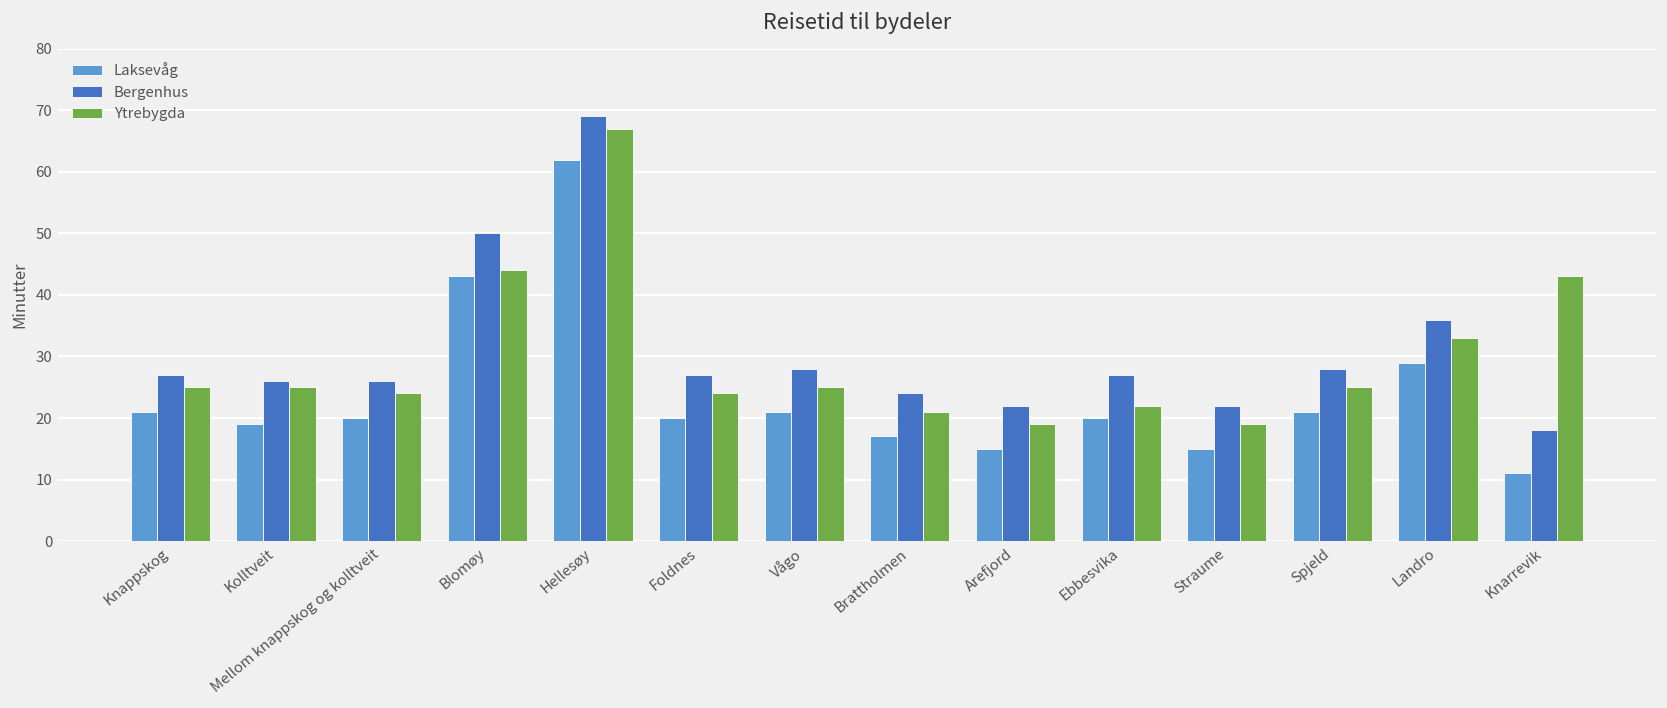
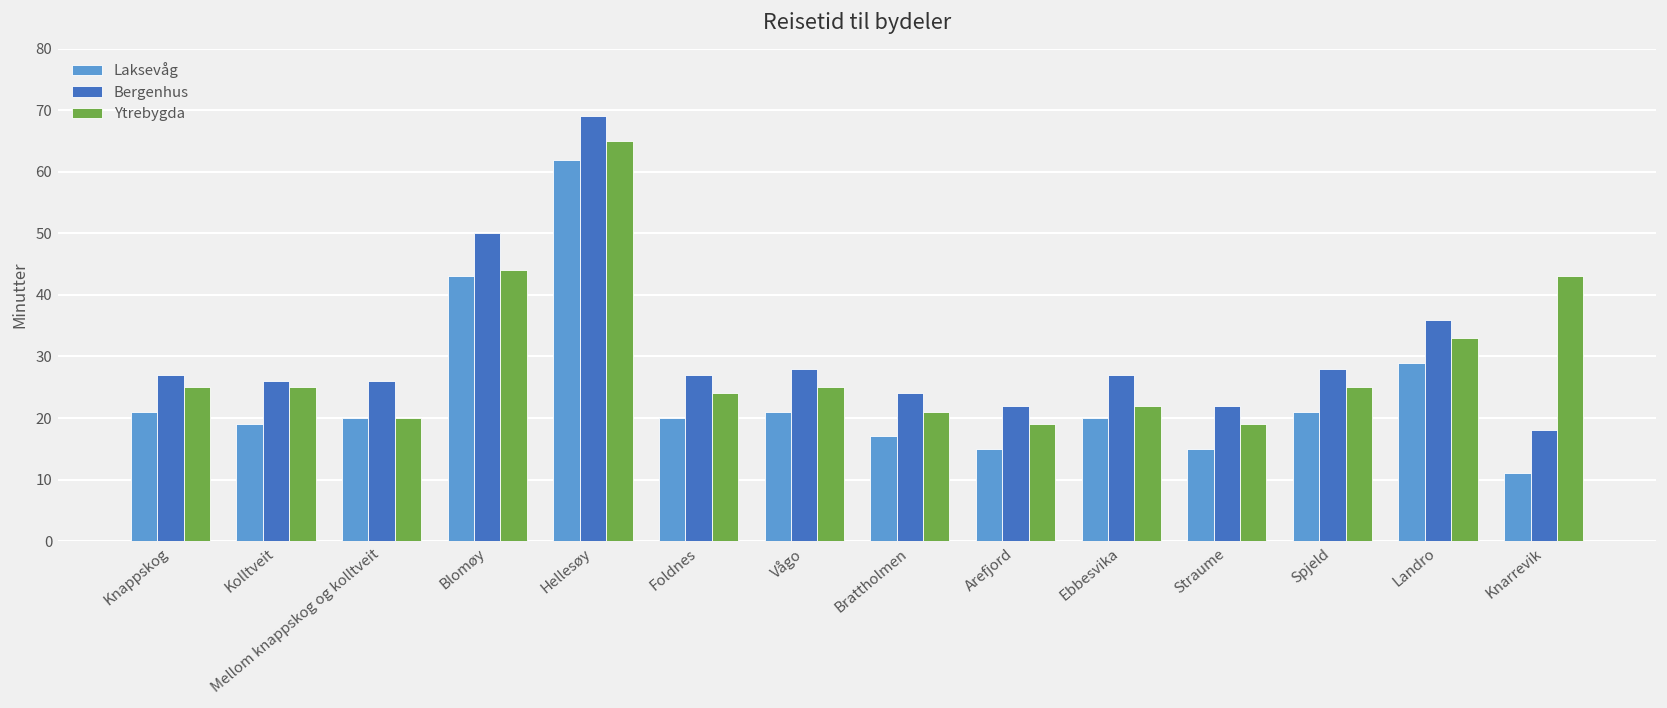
  {
    "Ytrebygda": {
      "Knappskog": 25,
      "Kolltveit": 25,
-     "Mellom knappskog og kolltveit": 24,
+     "Mellom knappskog og kolltveit": 20,
      "Blomøy": 44,
-     "Hellesøy": 67,
+     "Hellesøy": 65,
      "Foldnes": 24,
      "Vågo": 25,
      "Brattholmen": 21,
      "Arefjord": 19,
      "Ebbesvika": 22,
      "Straume": 19,
      "Spjeld": 25,
      "Landro": 33,
      "Knarrevik": 43
    }
  }
